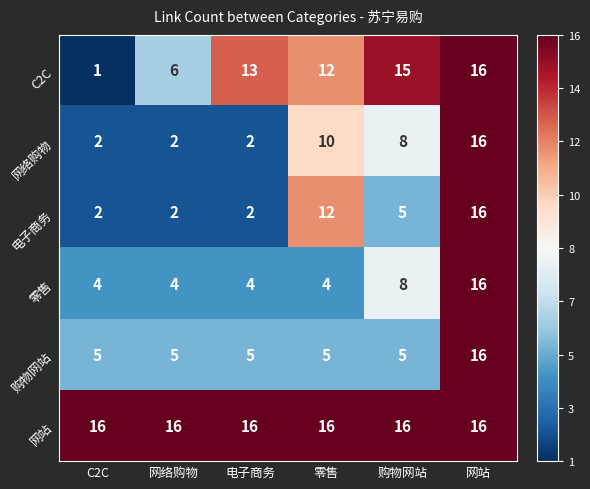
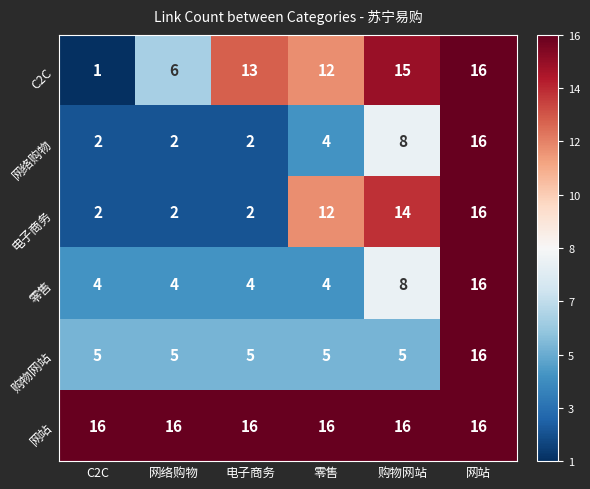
  {
    "C2C": {
      "C2C": 1,
      "网络购物": 6,
      "电子商务": 13,
      "零售": 12,
      "购物网站": 15,
      "网站": 16
    },
    "网络购物": {
      "C2C": 2,
      "网络购物": 2,
      "电子商务": 2,
-     "零售": 10,
+     "零售": 4,
      "购物网站": 8,
      "网站": 16
    },
    "电子商务": {
      "C2C": 2,
      "网络购物": 2,
      "电子商务": 2,
      "零售": 12,
-     "购物网站": 5,
+     "购物网站": 14,
      "网站": 16
    },
    "零售": {
      "C2C": 4,
      "网络购物": 4,
      "电子商务": 4,
      "零售": 4,
      "购物网站": 8,
      "网站": 16
    },
    "购物网站": {
      "C2C": 5,
      "网络购物": 5,
      "电子商务": 5,
      "零售": 5,
      "购物网站": 5,
      "网站": 16
    },
    "网站": {
      "C2C": 16,
      "网络购物": 16,
      "电子商务": 16,
      "零售": 16,
      "购物网站": 16,
      "网站": 16
    }
  }
